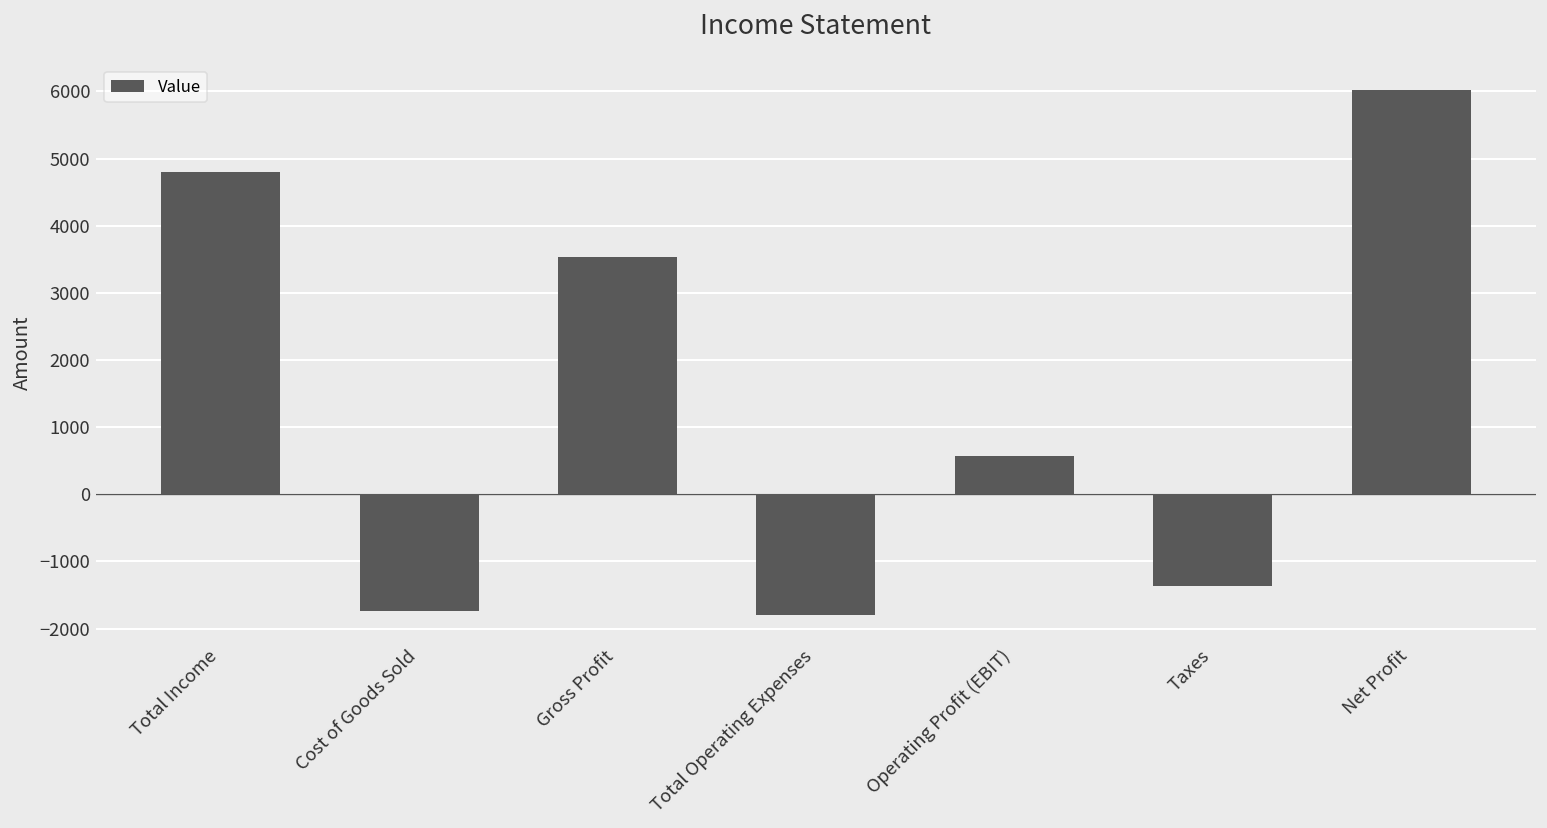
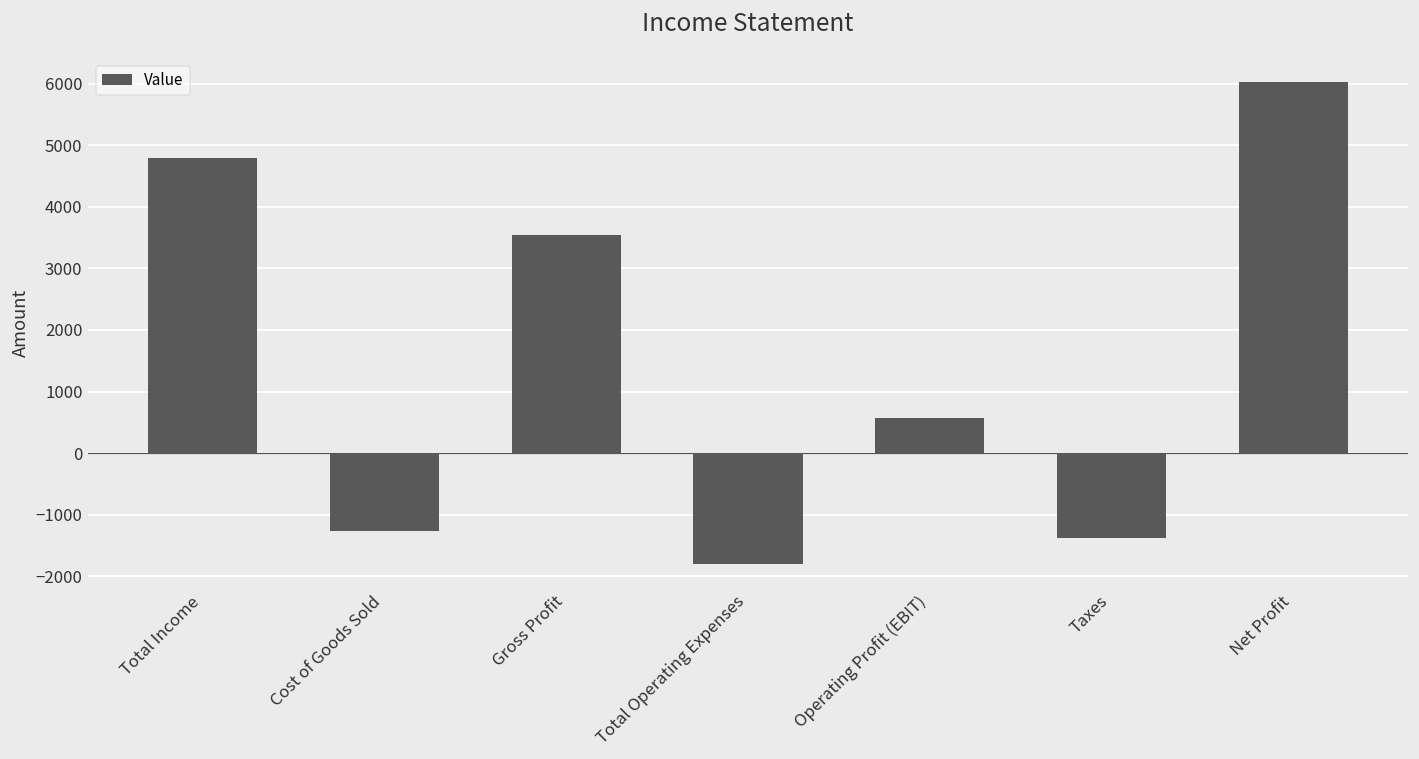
  {
    "Total Income": 4800,
-   "Cost of Goods Sold": -1700,
+   "Cost of Goods Sold": -1300,
    "Gross Profit": 3500,
    "Total Operating Expenses": -1800,
    "Operating Profit (EBIT)": 600,
    "Taxes": -1400,
    "Net Profit": 6000
  }
